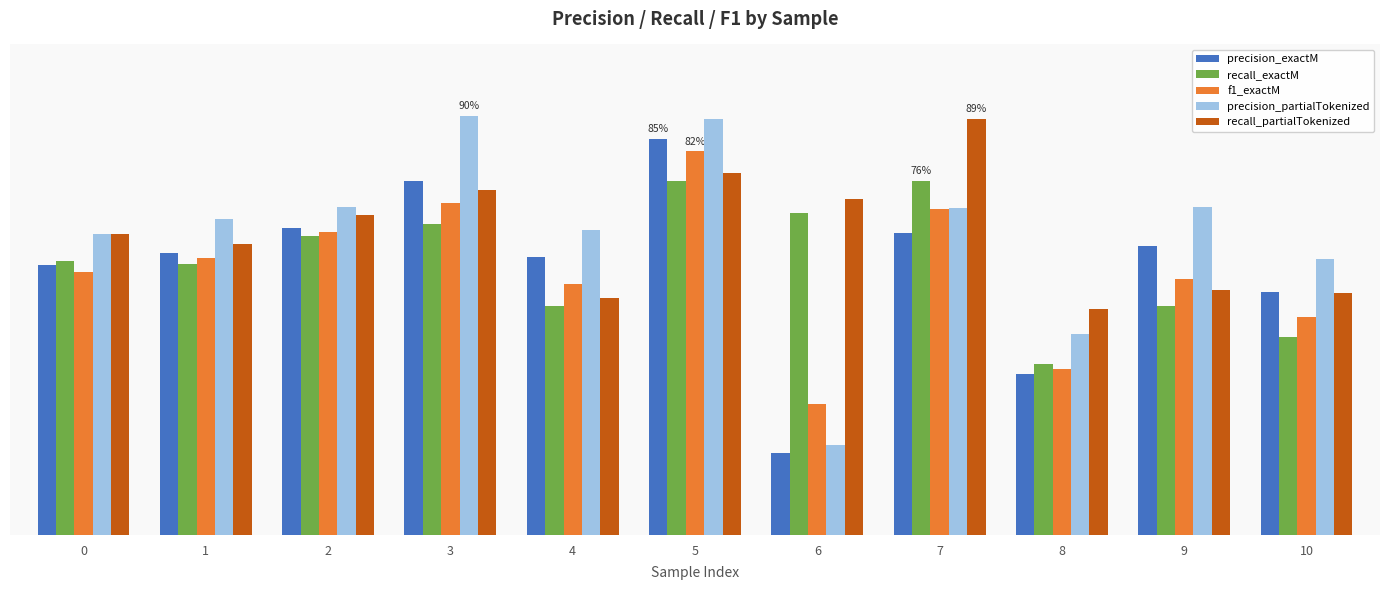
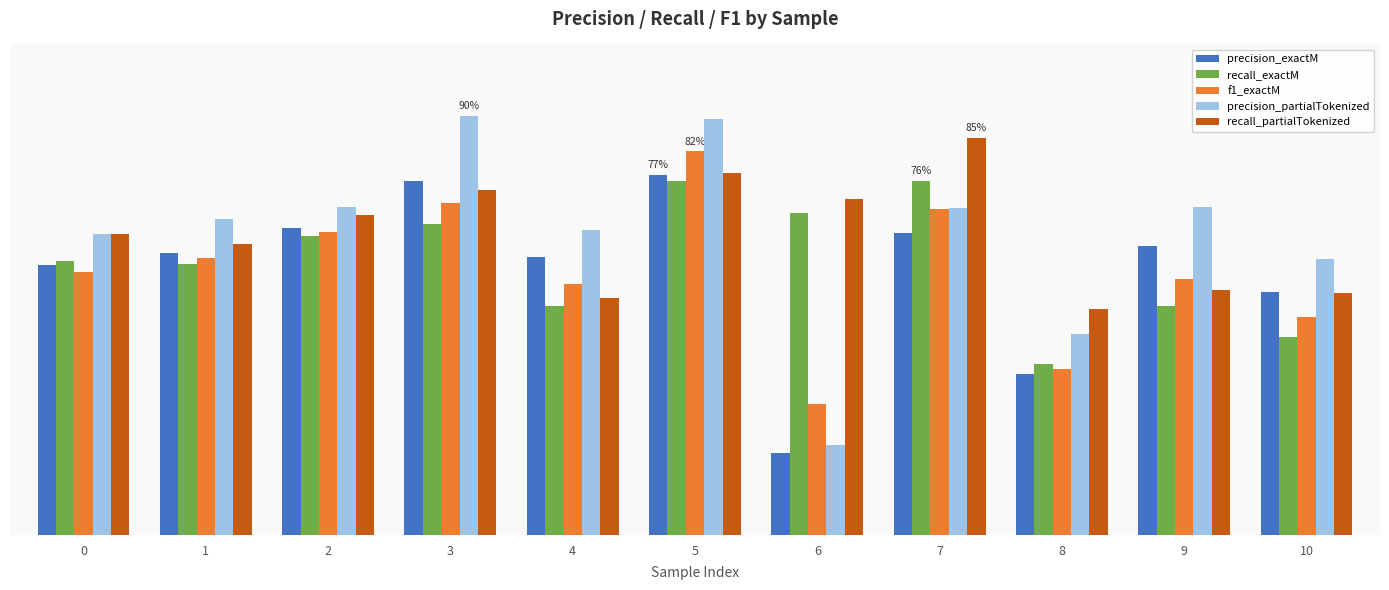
  {
    "precision_exactM": {
-     "5": "85%"
+     "5": "77%"
    },
    "recall_exactM": {
      "7": "76%"
    },
    "f1_exactM": {
      "5": "82%"
    },
    "precision_partialTokenized": {
      "3": "90%"
    },
    "recall_partialTokenized": {
-     "7": "89%"
+     "7": "85%"
    }
  }
